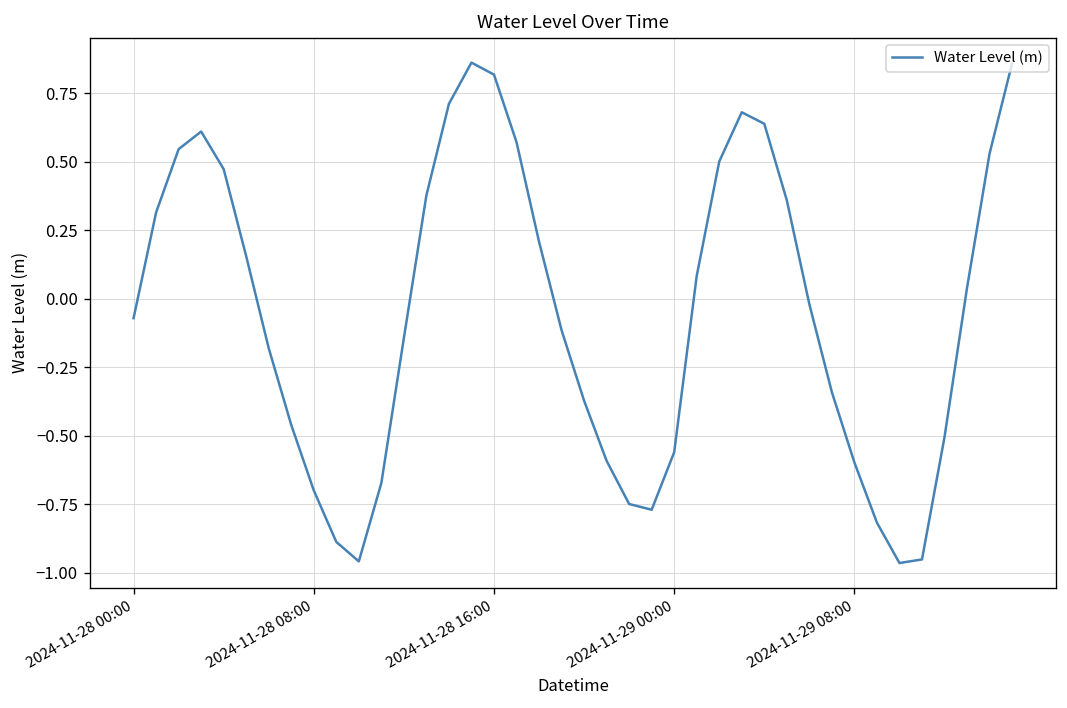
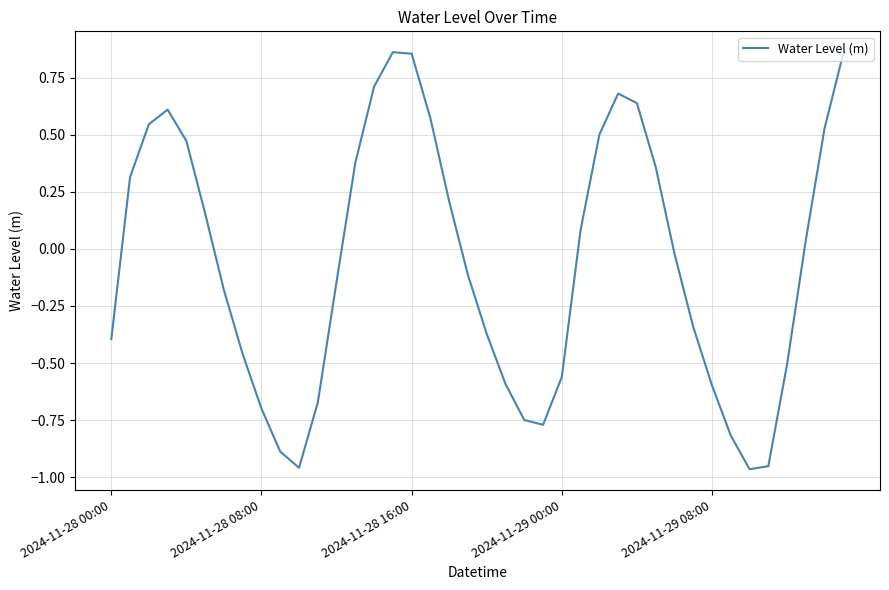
  {
-   "2024-11-28 00:00": -0.07,
+   "2024-11-28 00:00": -0.40,
    "2024-11-28 08:00": -0.70,
-   "2024-11-28 16:00": 0.82,
+   "2024-11-28 16:00": 0.85,
    "2024-11-29 00:00": -0.56,
    "2024-11-29 08:00": -0.60
  }
